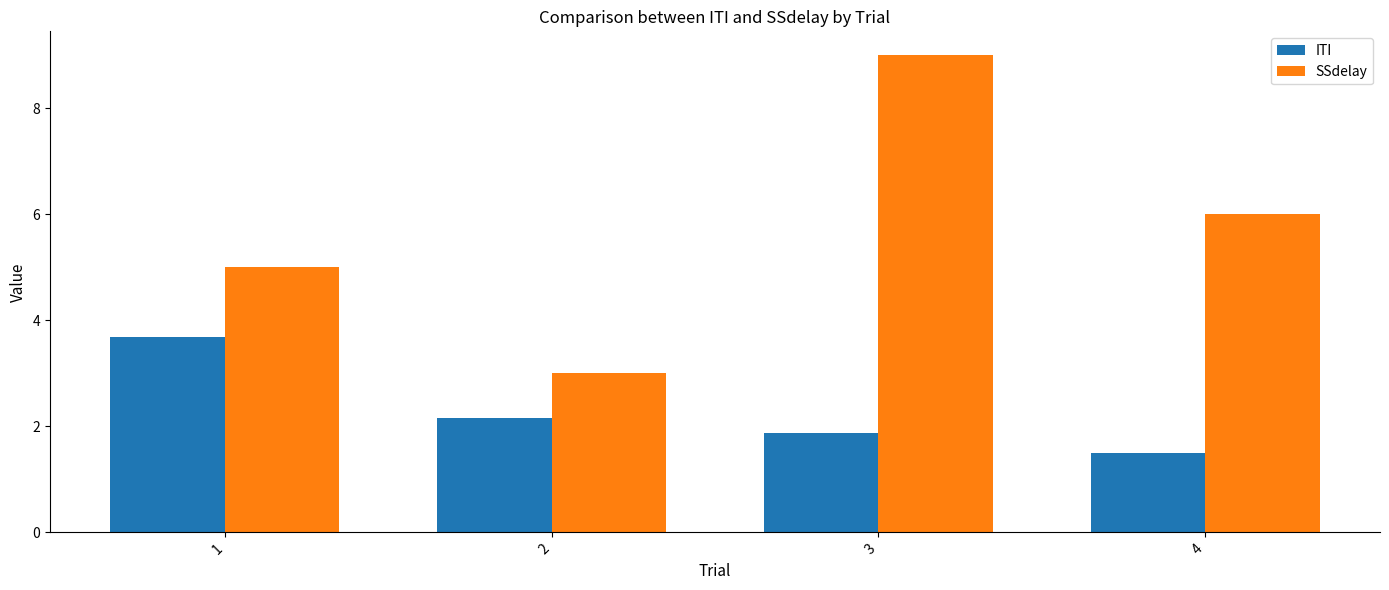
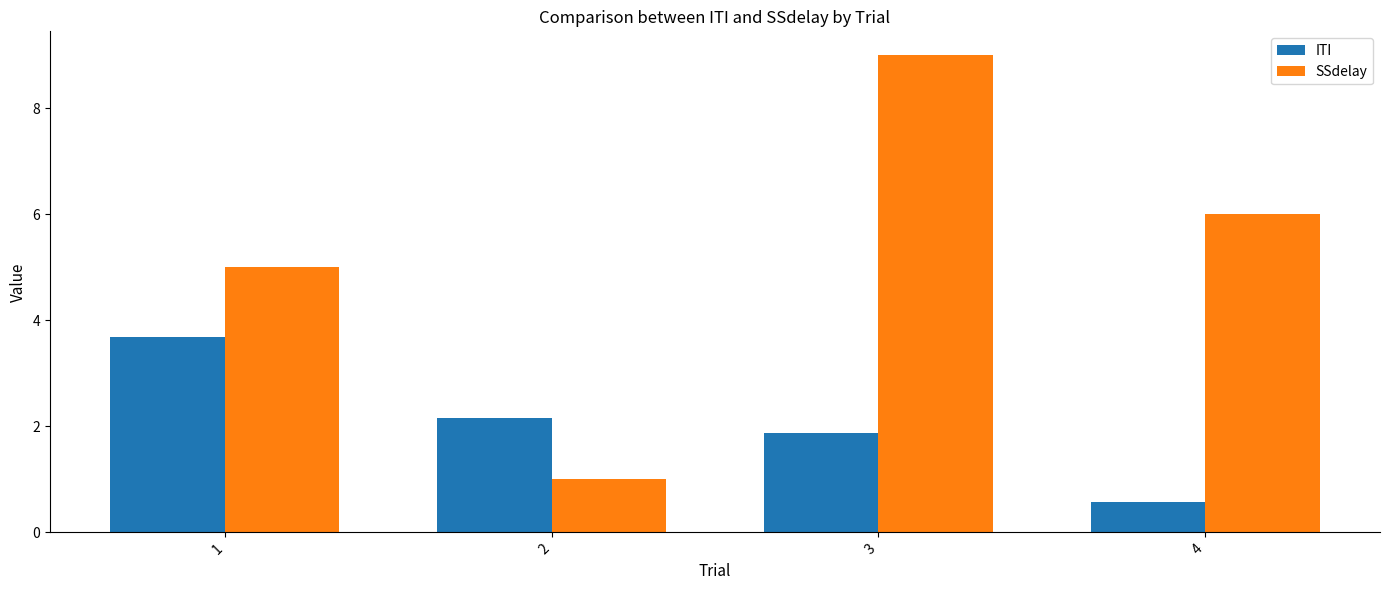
  {
    "ITI": {
      "1": 3.7,
      "2": 2.2,
      "3": 1.9,
-     "4": 1.5
+     "4": 0.6
    },
    "SSdelay": {
      "1": 5,
-     "2": 3,
+     "2": 1,
      "3": 9,
      "4": 6
    }
  }
